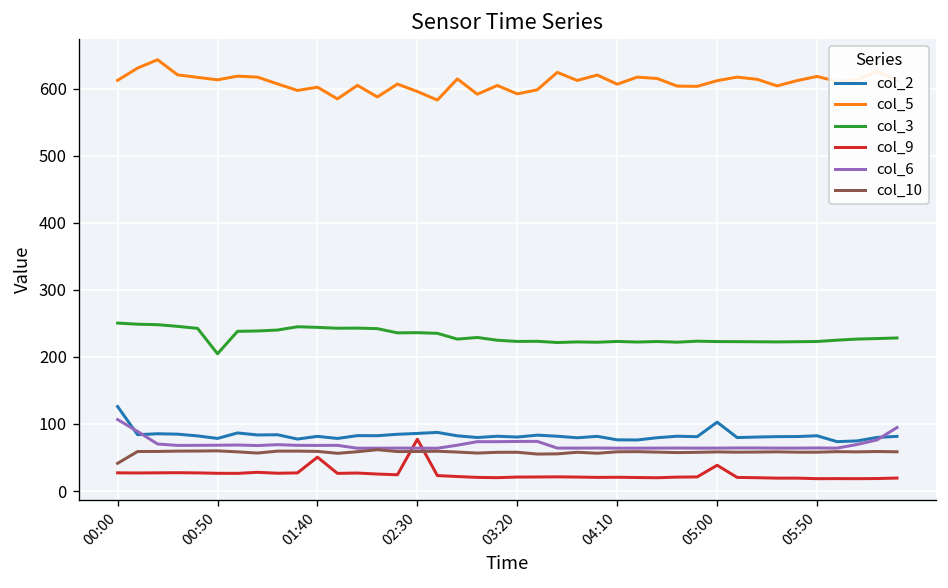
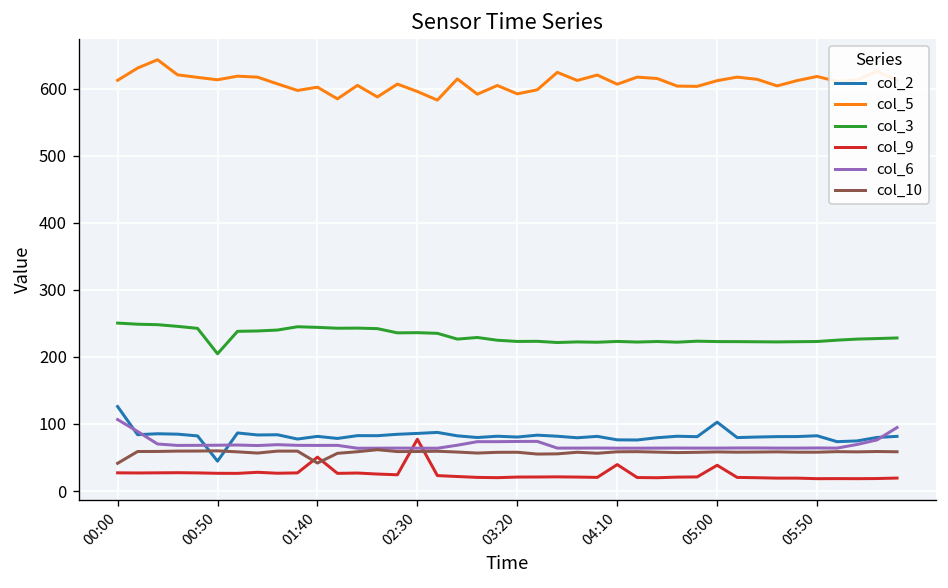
  {
    "col_2": {
      "00:00": 130,
-     "00:50": 80,
+     "00:50": 40,
      "01:40": 80,
      "02:30": 90,
      "03:20": 80,
      "04:10": 80,
      "05:00": 100,
      "05:50": 80
    },
    "col_5": {
      "00:00": 610,
      "00:50": 610,
      "01:40": 600,
      "02:30": 600,
      "03:20": 590,
      "04:10": 610,
      "05:00": 610,
      "05:50": 620
    },
    "col_3": {
      "00:00": 250,
      "00:50": 200,
      "01:40": 240,
      "02:30": 240,
      "03:20": 220,
      "04:10": 220,
      "05:00": 220,
      "05:50": 220
    },
    "col_9": {
      "00:00": 30,
      "00:50": 30,
      "01:40": 50,
      "02:30": 80,
      "03:20": 20,
-     "04:10": 20,
+     "04:10": 40,
      "05:00": 40,
      "05:50": 20
    },
    "col_6": {
      "00:00": 110,
      "00:50": 70,
      "01:40": 70,
      "02:30": 60,
      "03:20": 70,
      "04:10": 60,
      "05:00": 60,
      "05:50": 60
    },
    "col_10": {
      "00:00": 40,
      "00:50": 60,
-     "01:40": 60,
+     "01:40": 40,
      "02:30": 60,
      "03:20": 60,
      "04:10": 60,
      "05:00": 60,
      "05:50": 60
    }
  }
